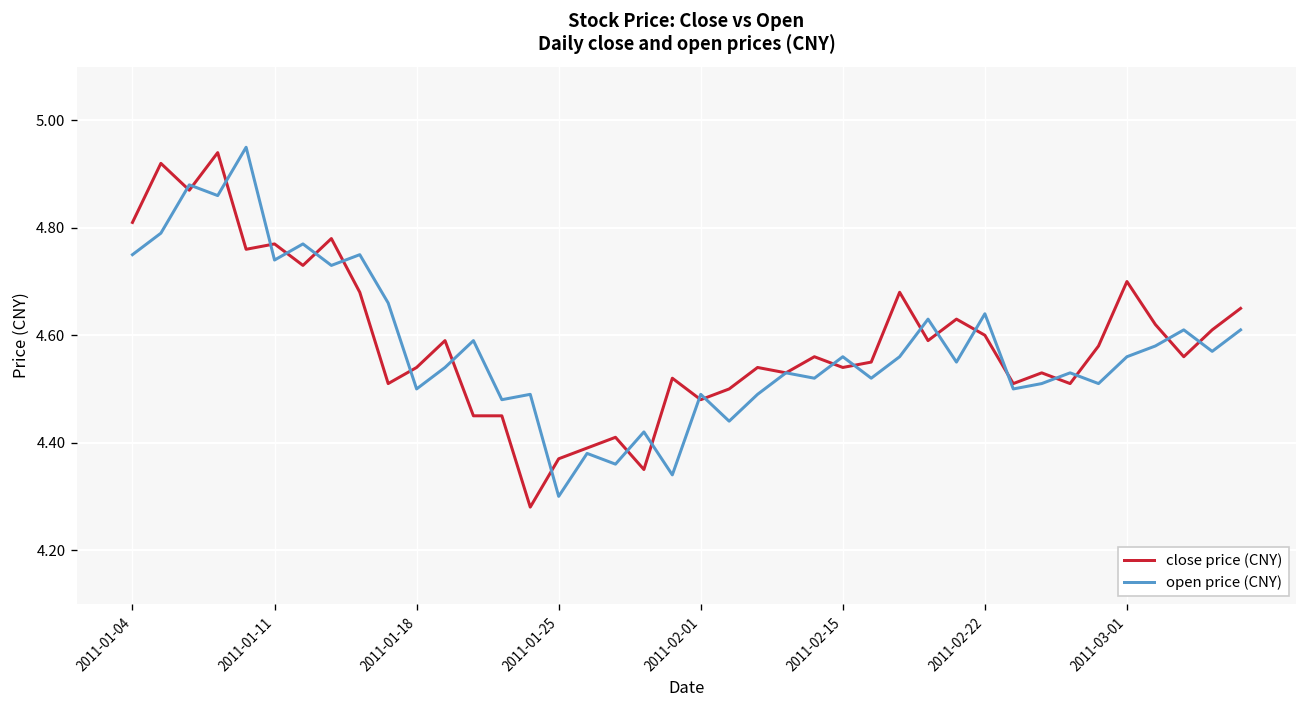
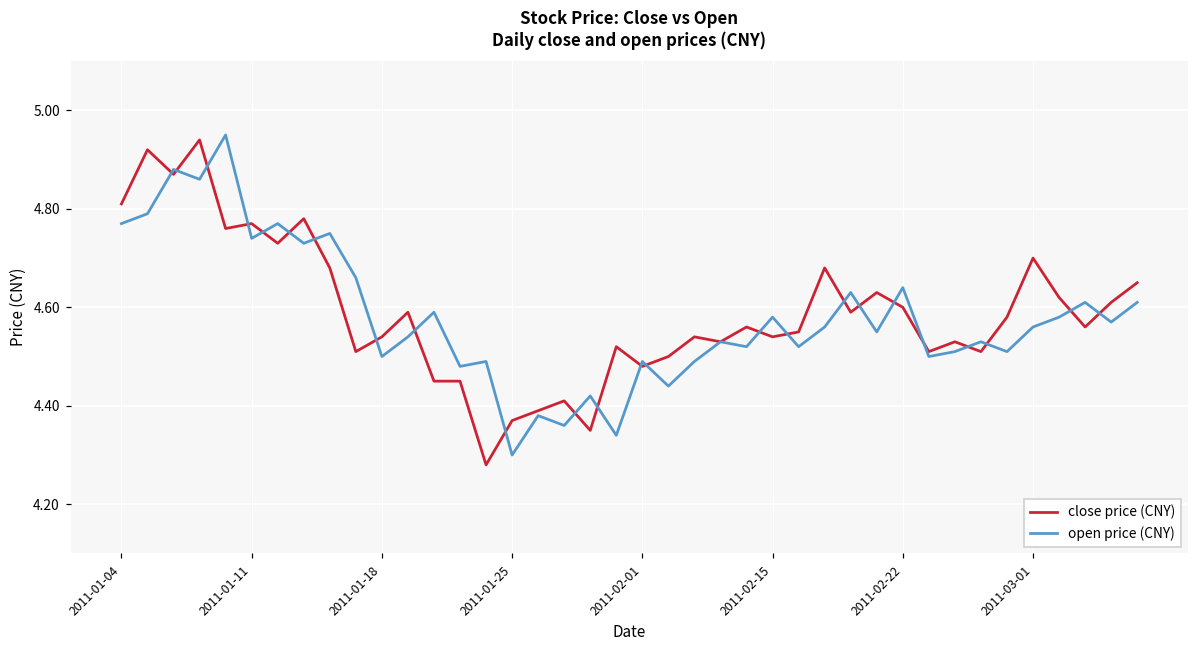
  {
    "close price (CNY)": {
      "2011-01-04": 4.81,
      "2011-01-11": 4.77,
      "2011-01-18": 4.54,
      "2011-01-25": 4.37,
      "2011-02-01": 4.48,
      "2011-02-15": 4.54,
      "2011-02-22": 4.60,
      "2011-03-01": 4.70
    },
    "open price (CNY)": {
-     "2011-01-04": 4.75,
+     "2011-01-04": 4.77,
      "2011-01-11": 4.74,
      "2011-01-18": 4.50,
      "2011-01-25": 4.30,
      "2011-02-01": 4.49,
-     "2011-02-15": 4.56,
+     "2011-02-15": 4.58,
      "2011-02-22": 4.64,
      "2011-03-01": 4.56
    }
  }
